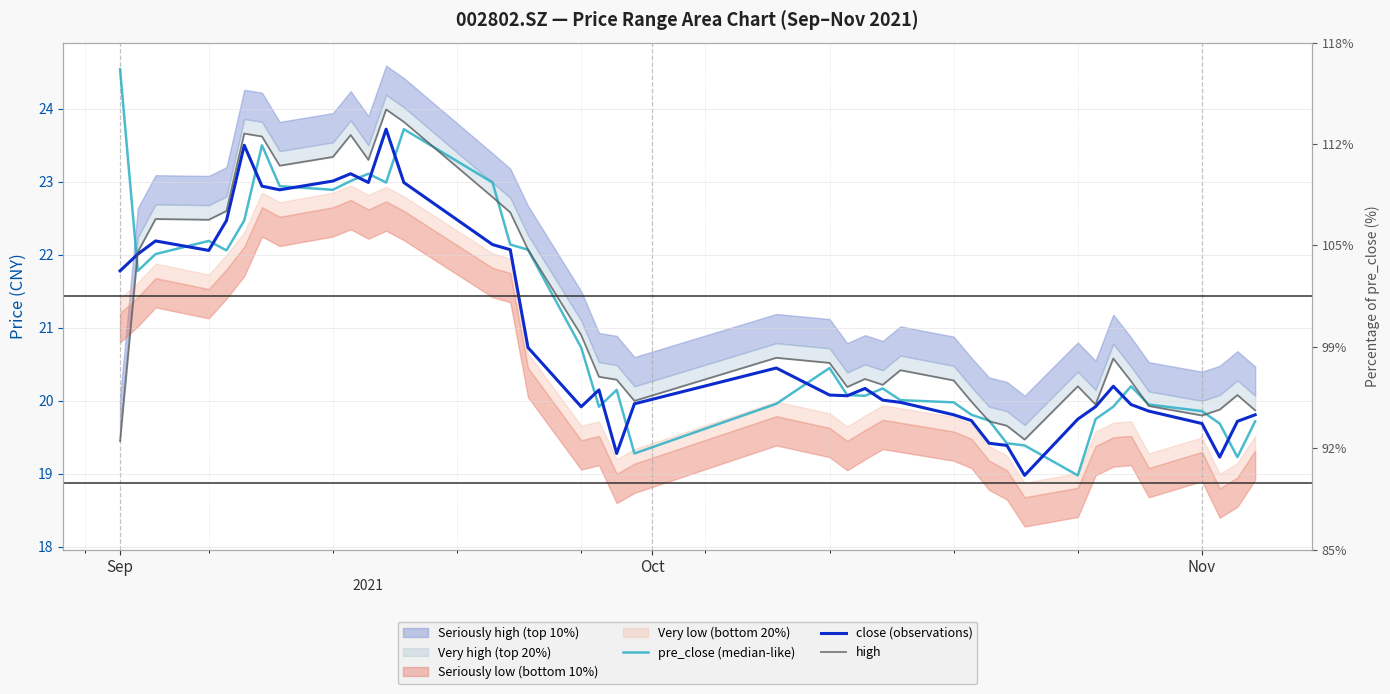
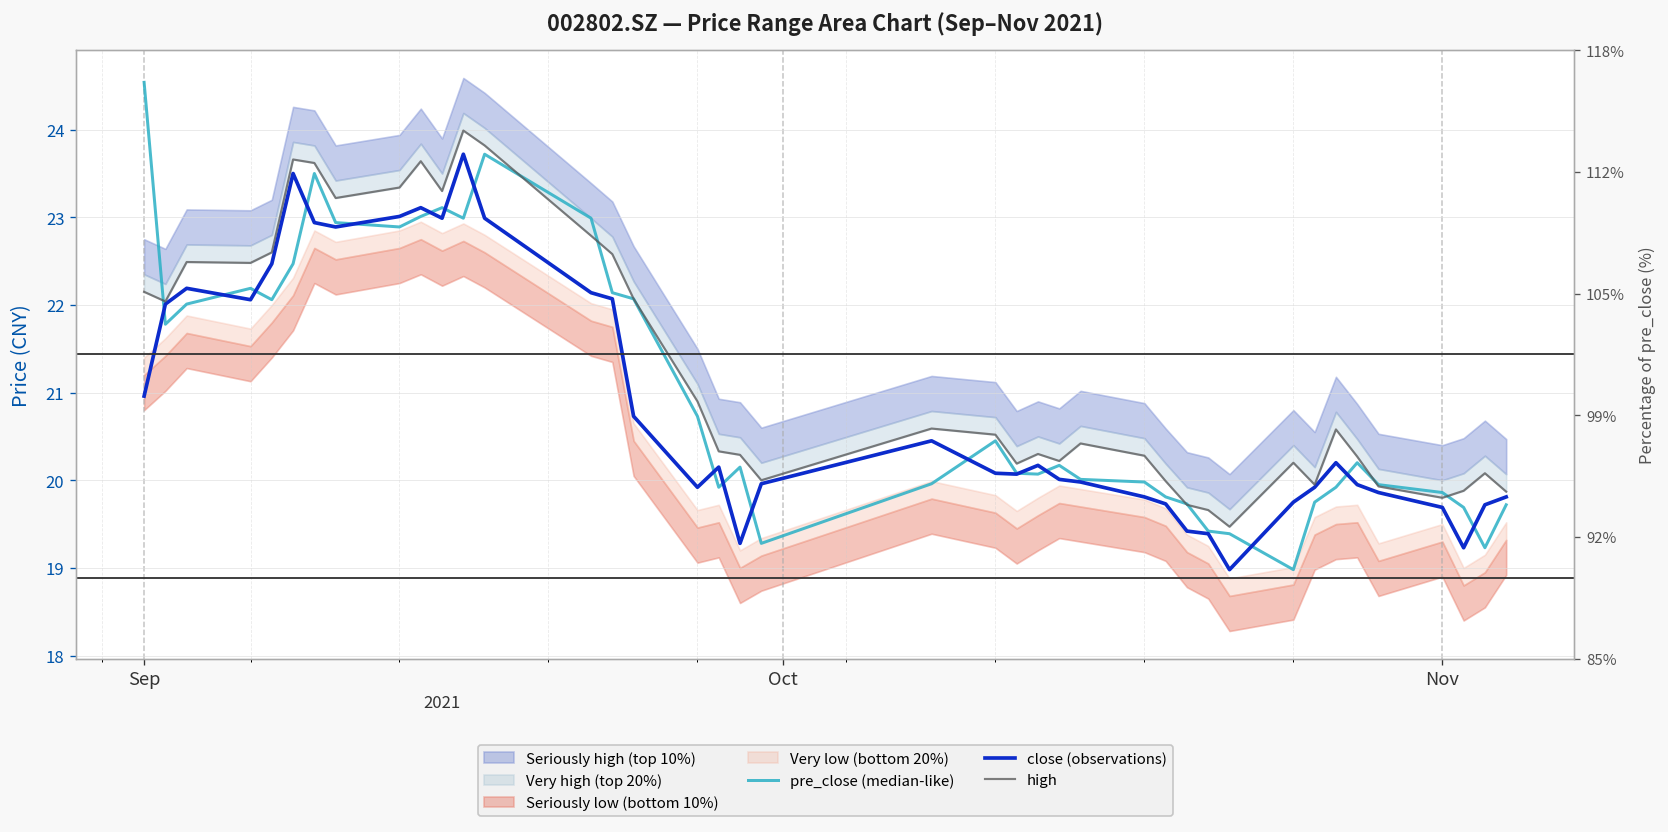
  {
    "pre_close (median-like)": {
      "Sep": 24.5,
      "Nov": 19.9
    },
    "Seriously high (top 10%)": {
      "Sep": 0.4,
      "Nov": 0.4
    },
    "close (observations)": {
-     "Sep": 21.8,
+     "Sep": 21.0,
      "Nov": 19.7
    },
    "high": {
-     "Sep": 19.5,
+     "Sep": 22.2,
      "Nov": 19.8
    }
  }
